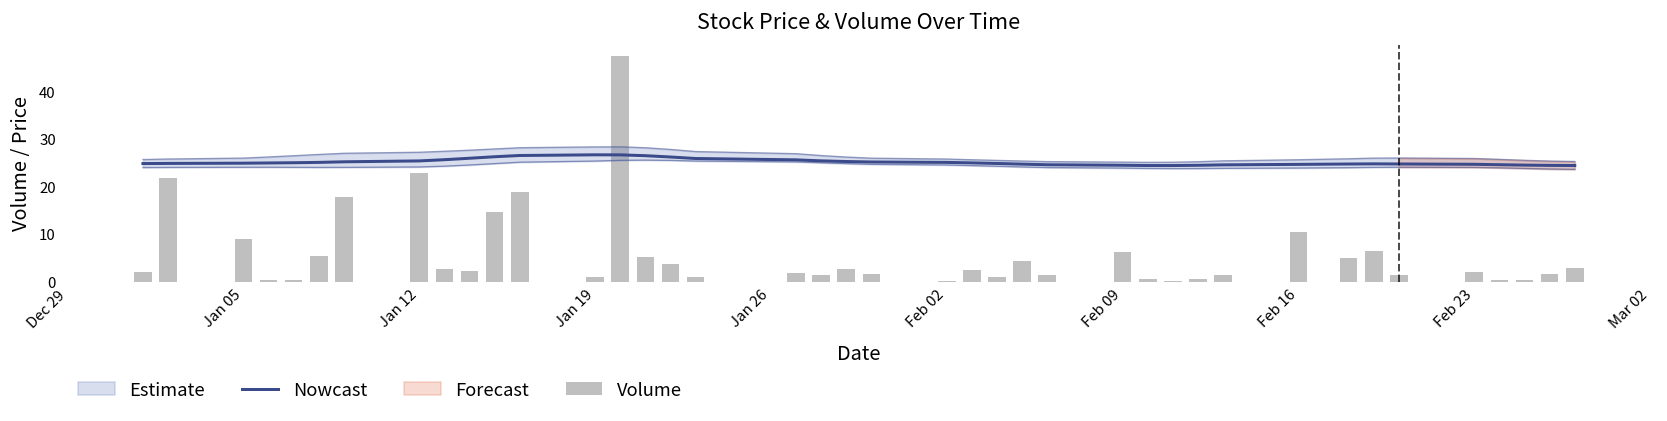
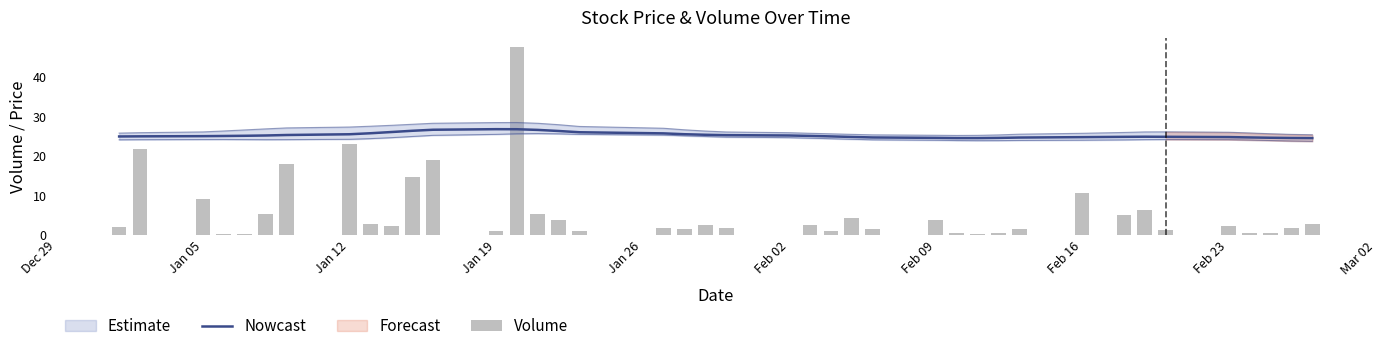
  {
    "Volume": {
      "Jan 05": 9,
      "Jan 12": 23,
      "Jan 19": 1,
-     "Feb 09": 6,
+     "Feb 09": 4,
      "Feb 16": 11,
      "Feb 23": 2
    },
    "Estimate": {
      "Jan 05": 26,
      "Jan 12": 27,
      "Jan 19": 28,
      "Feb 02": 26,
      "Feb 09": 25,
      "Feb 16": 26
    }
  }
